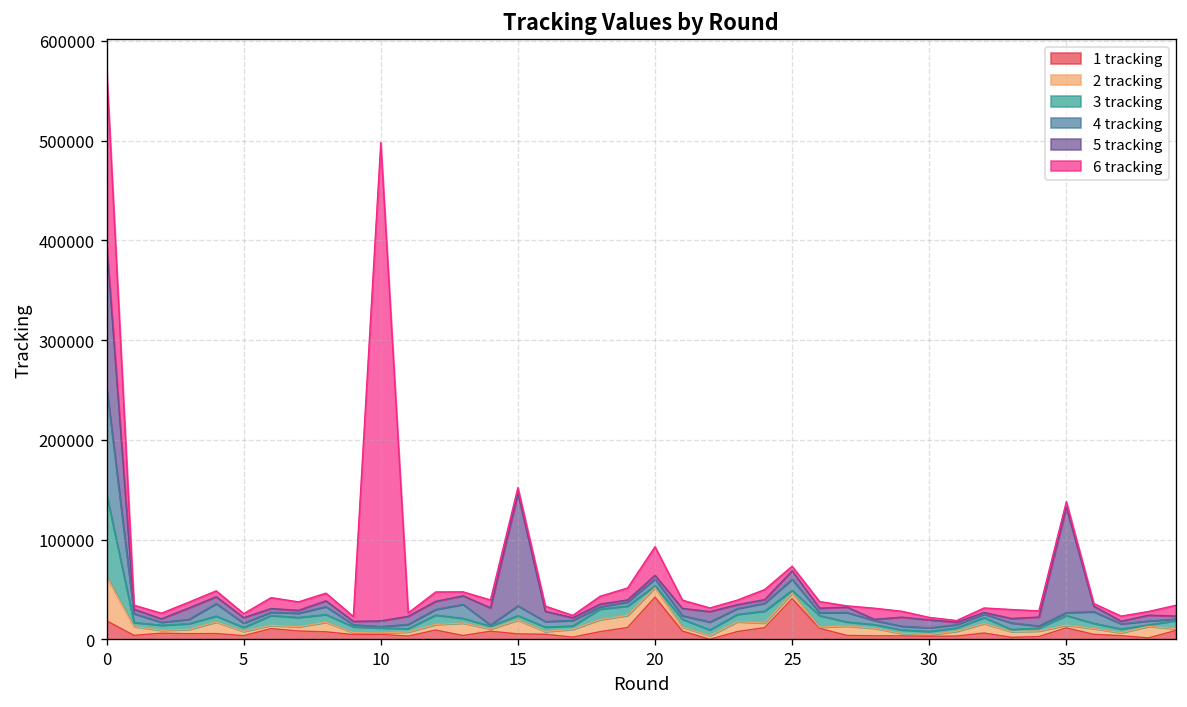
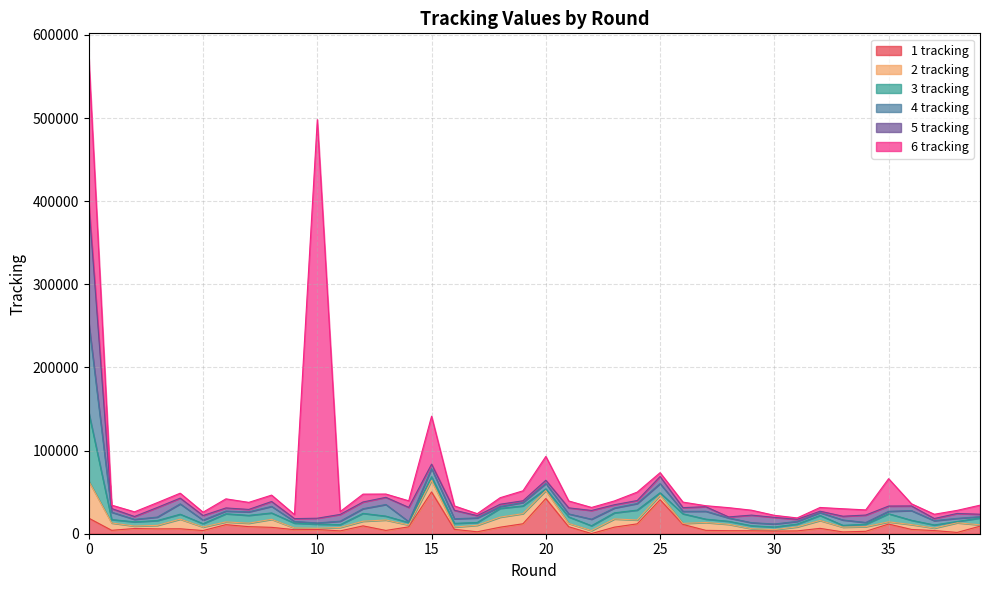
  {
    "1 tracking": {
      "0": 20000,
      "5": 0,
-     "15": 10000,
+     "15": 50000,
      "20": 40000,
      "25": 40000
    },
    "2 tracking": {
      "0": 40000,
      "5": 0,
      "15": 10000
    },
    "5 tracking": {
      "0": 140000,
      "5": 10000,
      "10": 10000,
-     "15": 110000,
+     "15": 10000,
      "20": 0,
      "25": 10000,
-     "35": 110000
+     "35": 10000
    },
    "6 tracking": {
      "0": 180000,
      "5": 0,
      "10": 480000,
-     "15": 10000,
+     "15": 60000,
      "20": 30000,
      "25": 0,
-     "35": 10000
+     "35": 30000
    }
  }
